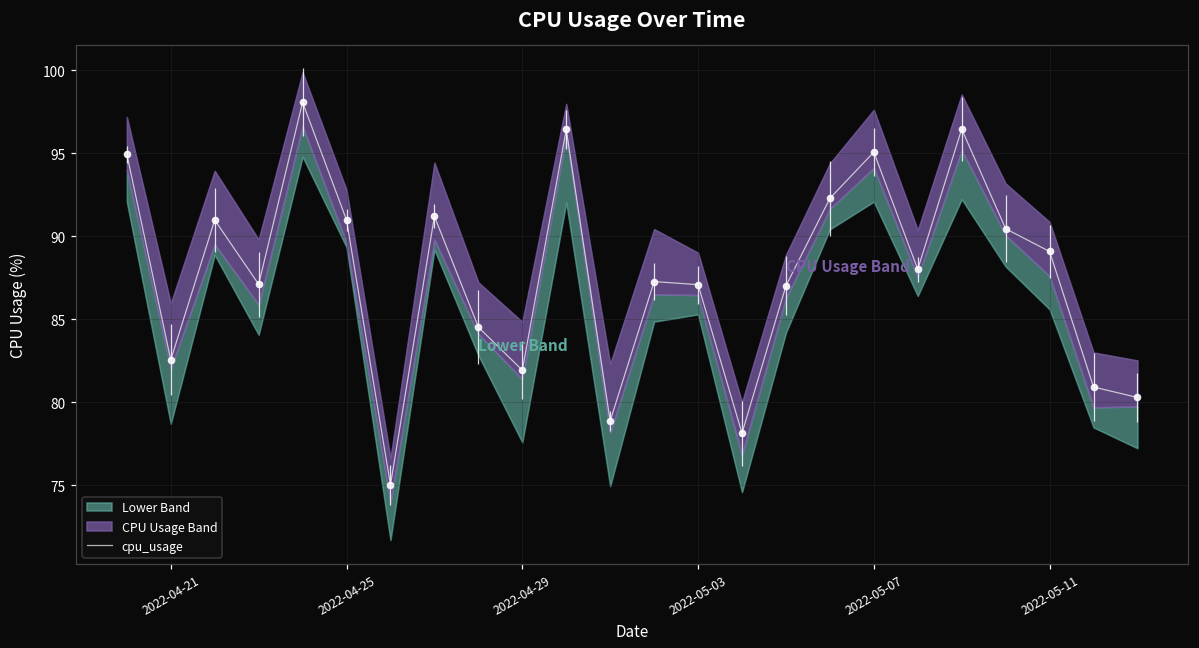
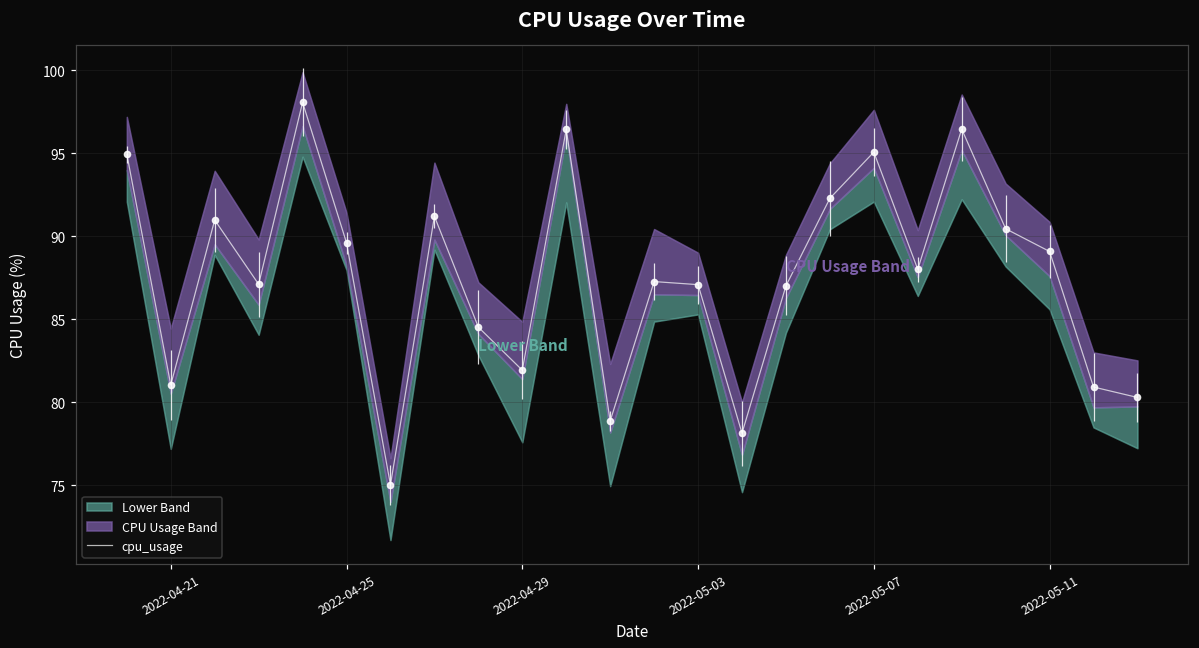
  {
    "cpu_usage": {
-     "2022-04-21": 82.6,
-     "2022-04-25": 91.0,
+     "2022-04-21": 81.0,
+     "2022-04-25": 89.6,
      "2022-04-29": 81.9,
      "2022-05-03": 87.1,
      "2022-05-07": 95.1,
      "2022-05-11": 89.1
    },
    "CPU Usage Band": {
      "2022-04-21": 3.9,
      "2022-04-25": 3.2,
      "2022-04-29": 3.5,
      "2022-05-03": 2.6,
      "2022-05-07": 3.5,
      "2022-05-11": 3.3
    }
  }
